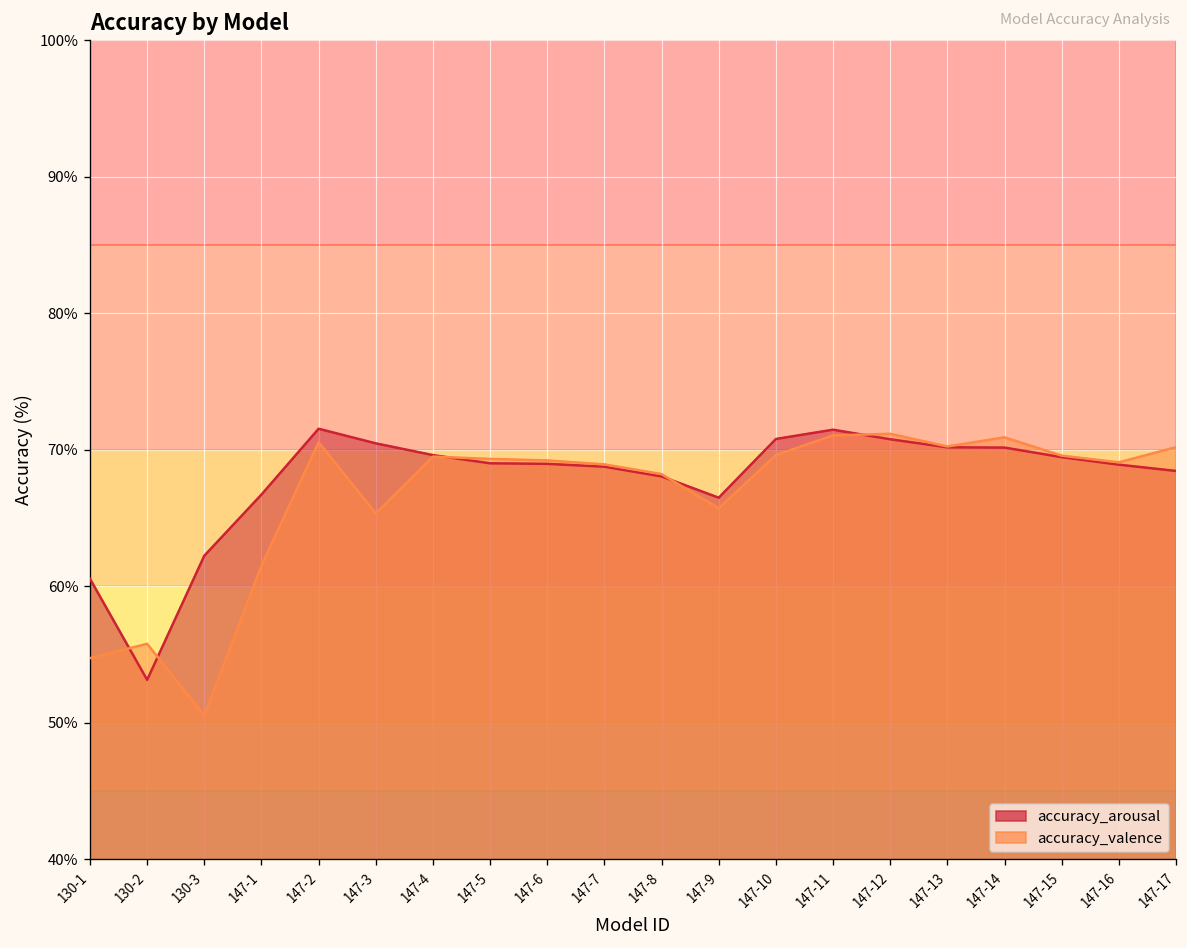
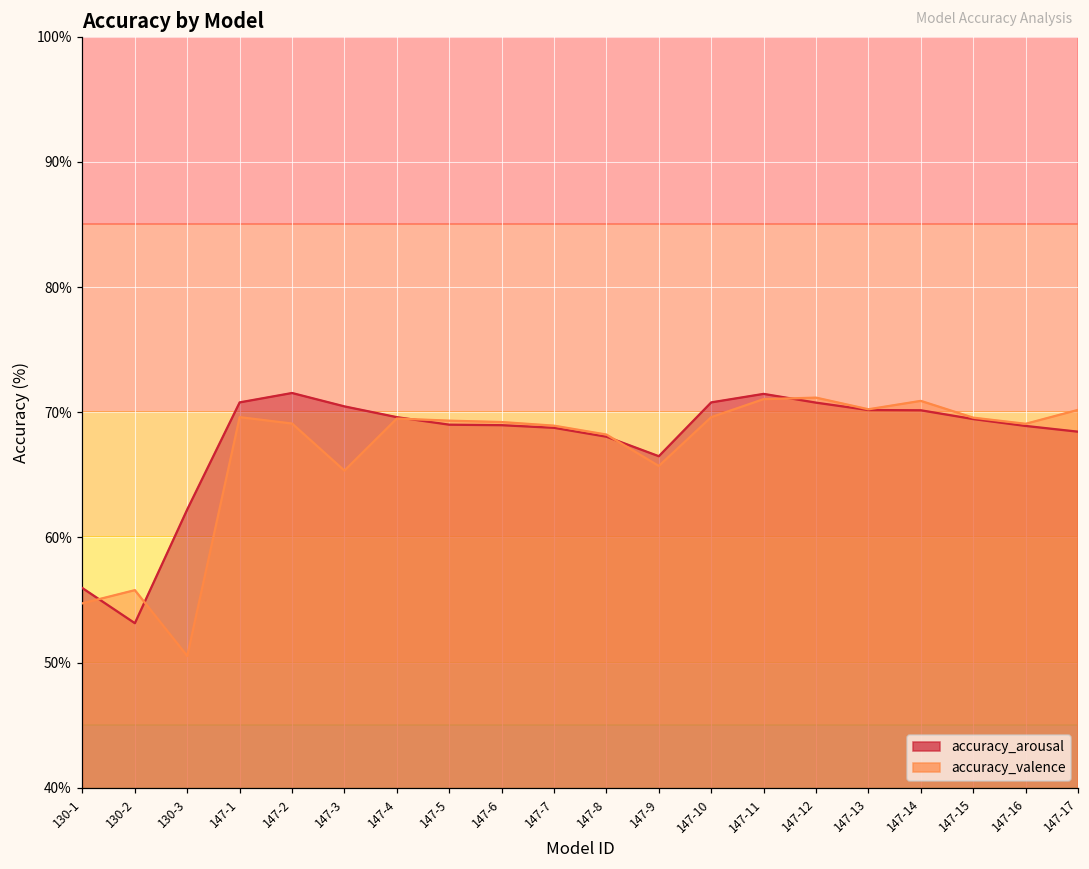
  {
    "accuracy_arousal": {
-     "130-1": "60.5%",
+     "130-1": "55.9%",
      "130-2": "53.1%",
      "130-3": "62.2%",
-     "147-1": "66.7%",
+     "147-1": "70.8%",
      "147-2": "71.5%",
      "147-3": "70.5%",
      "147-5": "69.0%",
      "147-6": "69.0%",
      "147-9": "66.5%",
      "147-10": "70.8%",
      "147-11": "71.5%",
      "147-12": "70.8%",
      "147-14": "70.2%",
      "147-17": "68.4%"
    },
    "accuracy_valence": {
      "130-1": "54.7%",
      "130-2": "55.8%",
      "130-3": "50.5%",
-     "147-1": "61.5%",
-     "147-2": "70.5%",
+     "147-1": "69.6%",
+     "147-2": "69.1%",
      "147-3": "65.3%",
      "147-5": "69.3%",
      "147-6": "69.2%",
      "147-9": "65.7%",
      "147-10": "69.6%",
      "147-11": "71.0%",
      "147-12": "71.2%",
      "147-14": "70.9%",
      "147-17": "70.2%"
    }
  }
